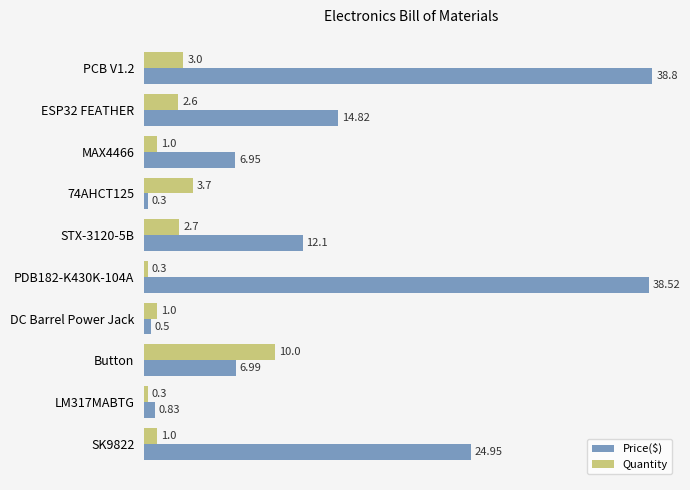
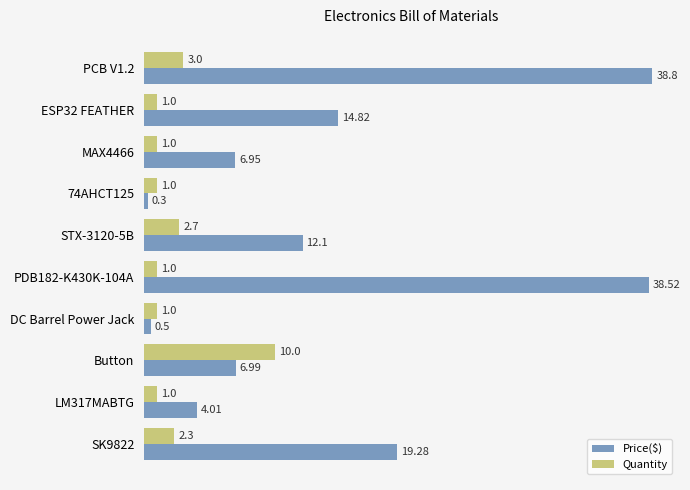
  {
    "Price($)": {
      "PCB V1.2": 38.8,
      "ESP32 FEATHER": 14.82,
      "MAX4466": 6.95,
      "74AHCT125": 0.3,
      "STX-3120-5B": 12.1,
      "PDB182-K430K-104A": 38.52,
      "DC Barrel Power Jack": 0.5,
      "Button": 6.99,
-     "LM317MABTG": 0.83,
-     "SK9822": 24.95
+     "LM317MABTG": 4.01,
+     "SK9822": 19.28
    },
    "Quantity": {
      "PCB V1.2": 3.0,
-     "ESP32 FEATHER": 2.6,
+     "ESP32 FEATHER": 1.0,
      "MAX4466": 1.0,
-     "74AHCT125": 3.7,
+     "74AHCT125": 1.0,
      "STX-3120-5B": 2.7,
-     "PDB182-K430K-104A": 0.3,
+     "PDB182-K430K-104A": 1.0,
      "DC Barrel Power Jack": 1.0,
      "Button": 10.0,
-     "LM317MABTG": 0.3,
-     "SK9822": 1.0
+     "LM317MABTG": 1.0,
+     "SK9822": 2.3
    }
  }
